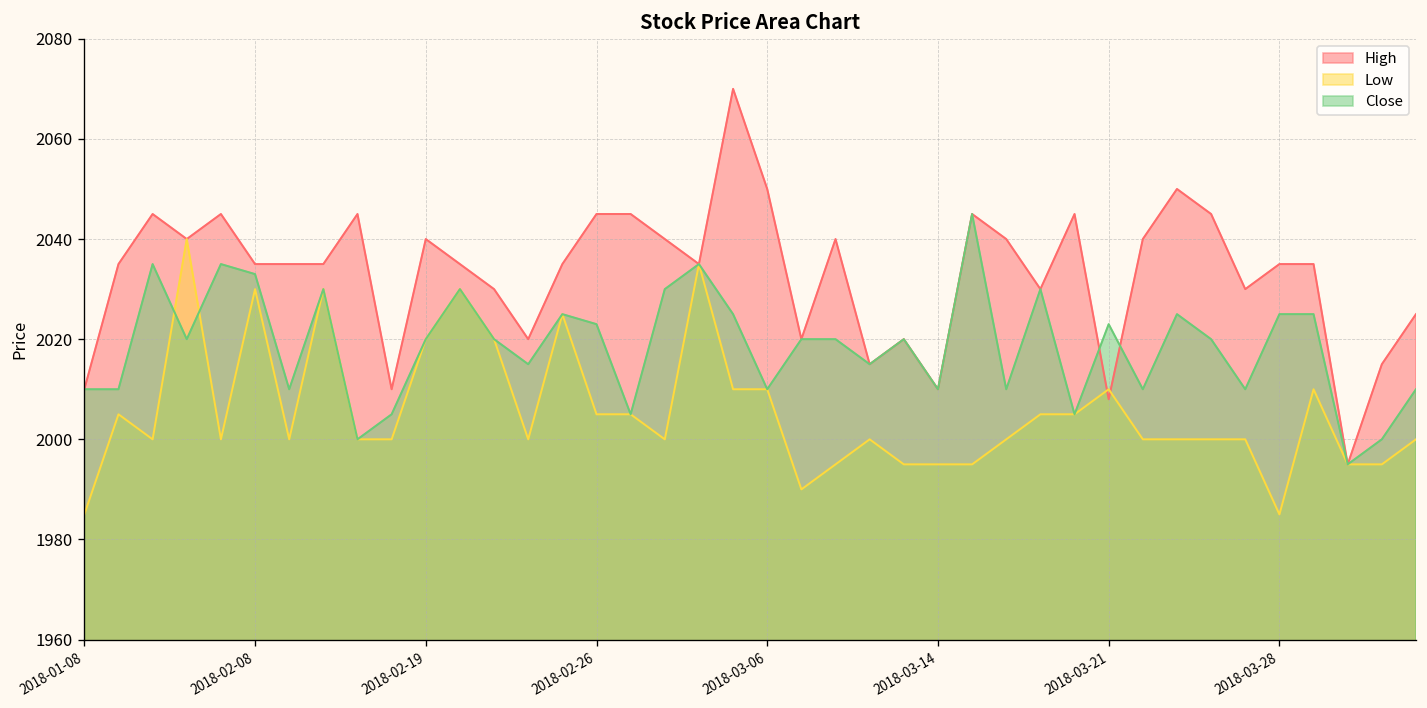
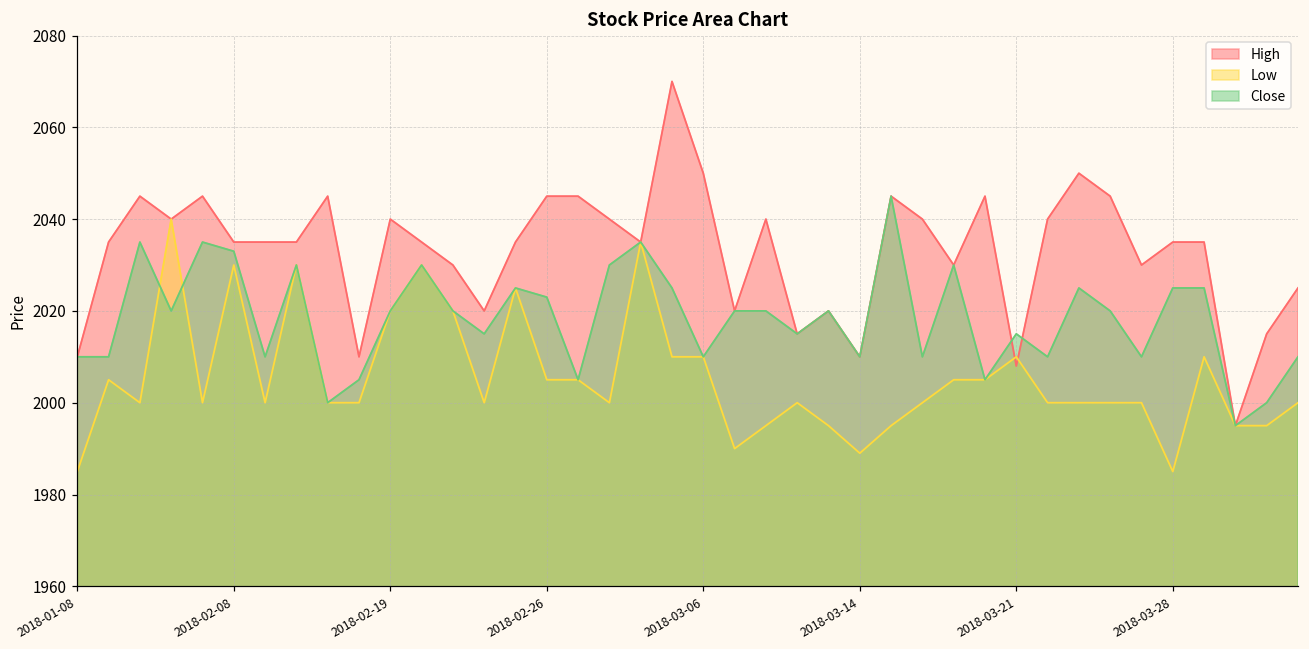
  {
    "High": {
      "2018-02-08": 2035,
      "2018-02-19": 2040,
      "2018-02-26": 2045,
      "2018-03-06": 2050,
      "2018-03-21": 2008,
      "2018-03-28": 2035
    },
    "Low": {
      "2018-01-08": 1985,
      "2018-02-08": 2030,
      "2018-02-26": 2005,
-     "2018-03-14": 1995,
+     "2018-03-14": 1989,
      "2018-03-21": 2010,
      "2018-03-28": 1985
    },
    "Close": {
      "2018-02-08": 2033,
      "2018-02-26": 2023,
-     "2018-03-21": 2023,
+     "2018-03-21": 2015,
      "2018-03-28": 2025
    }
  }
